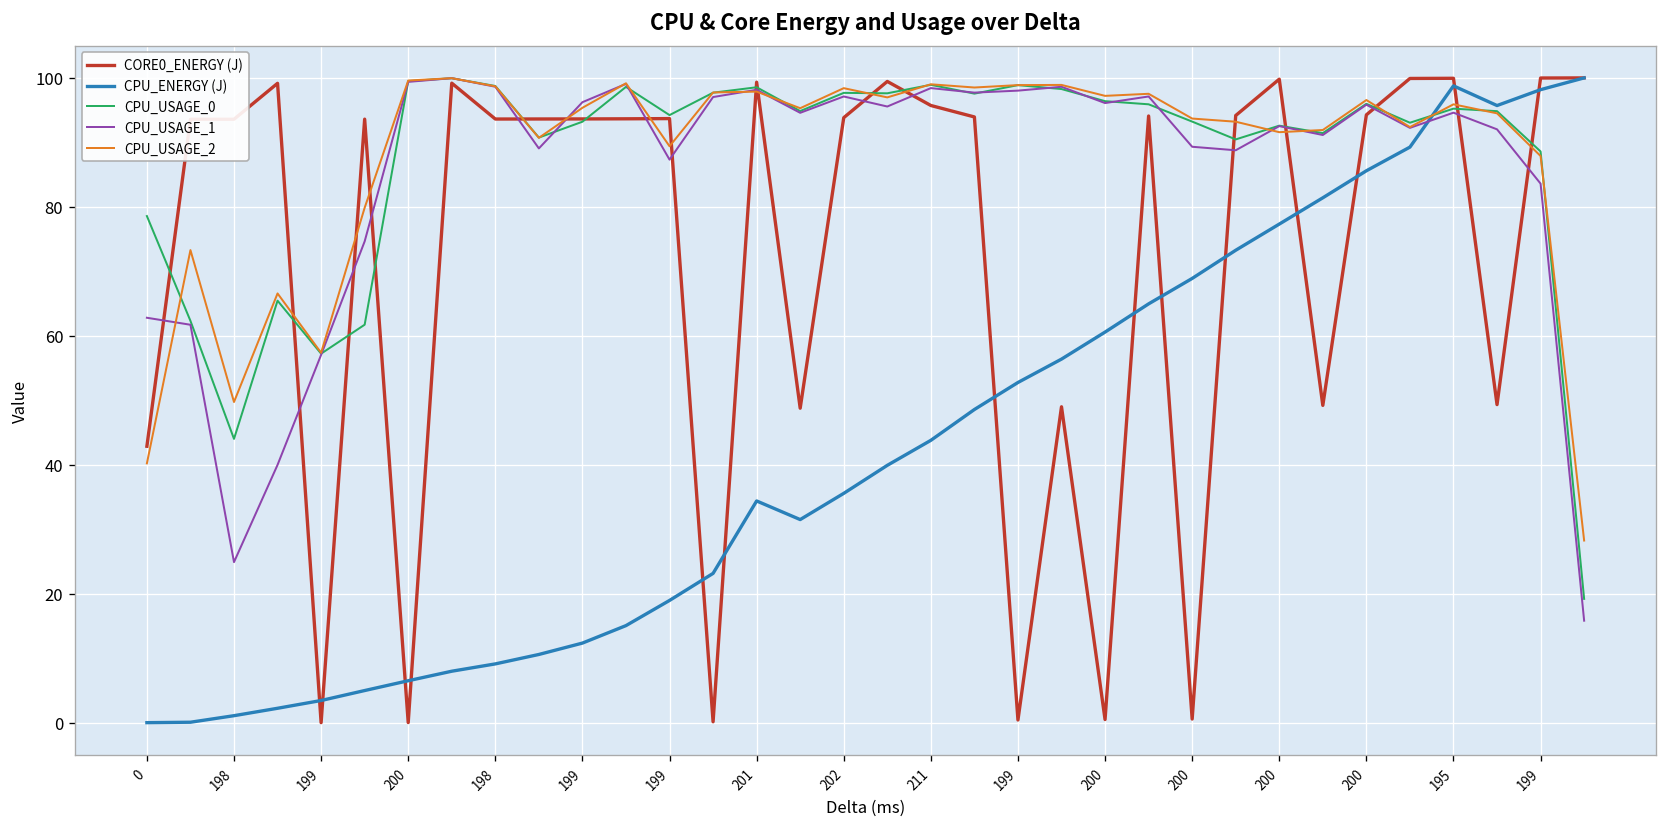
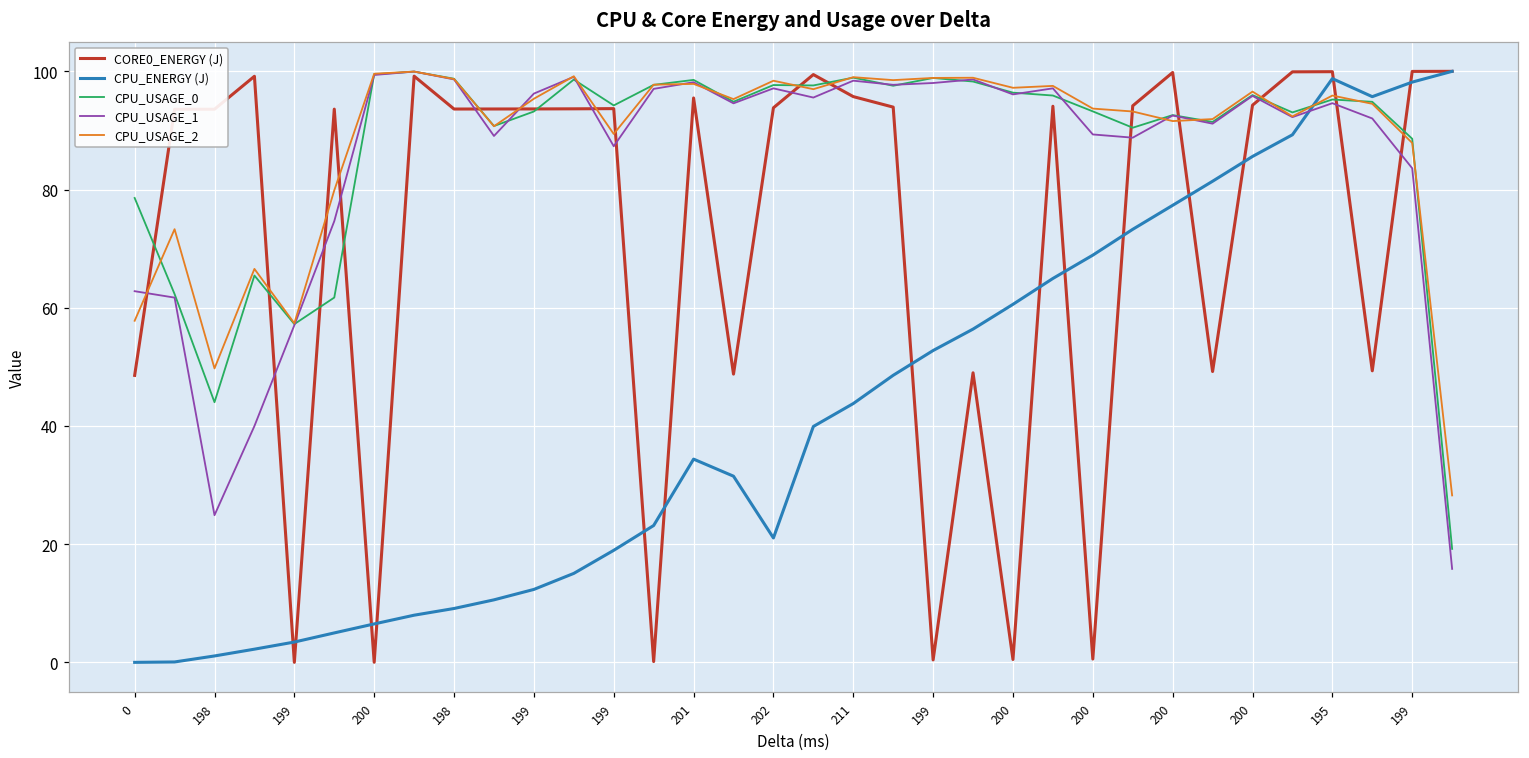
  {
    "CORE0_ENERGY (J)": {
-     "0": 43,
-     "201": 99,
+     "0": 49,
+     "201": 95,
      "202": 94,
      "211": 96,
      "195": 100
    },
    "CPU_ENERGY (J)": {
      "0": 0,
      "201": 34,
-     "202": 36,
+     "202": 21,
      "211": 44,
      "195": 99
    },
    "CPU_USAGE_0": {
      "0": 79,
      "202": 98,
      "195": 95
    },
    "CPU_USAGE_1": {
      "0": 63,
      "202": 97,
      "211": 98,
      "195": 95
    },
    "CPU_USAGE_2": {
-     "0": 40,
+     "0": 58,
      "202": 98,
      "195": 96
    }
  }
